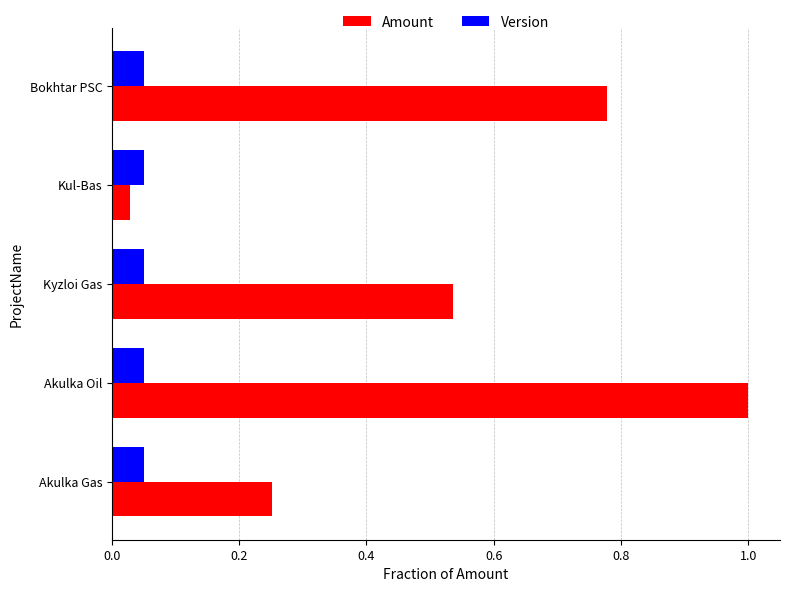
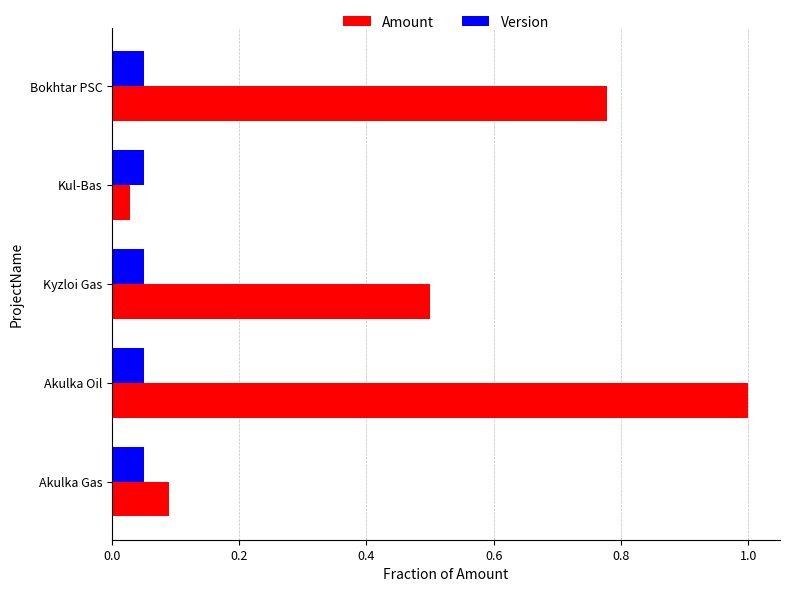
  {
    "Amount": {
      "Bokhtar PSC": 0.78,
      "Kul-Bas": 0.03,
-     "Kyzloi Gas": 0.54,
+     "Kyzloi Gas": 0.50,
      "Akulka Oil": 1.00,
-     "Akulka Gas": 0.25
+     "Akulka Gas": 0.09
    },
    "Version": {
      "Bokhtar PSC": 0.05,
      "Kul-Bas": 0.05,
      "Kyzloi Gas": 0.05,
      "Akulka Oil": 0.05,
      "Akulka Gas": 0.05
    }
  }
